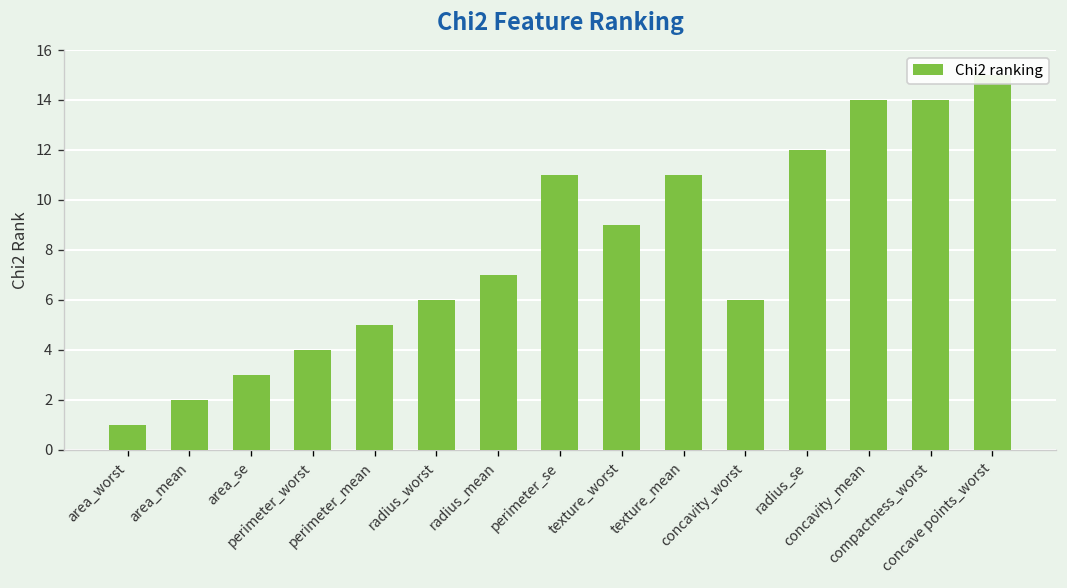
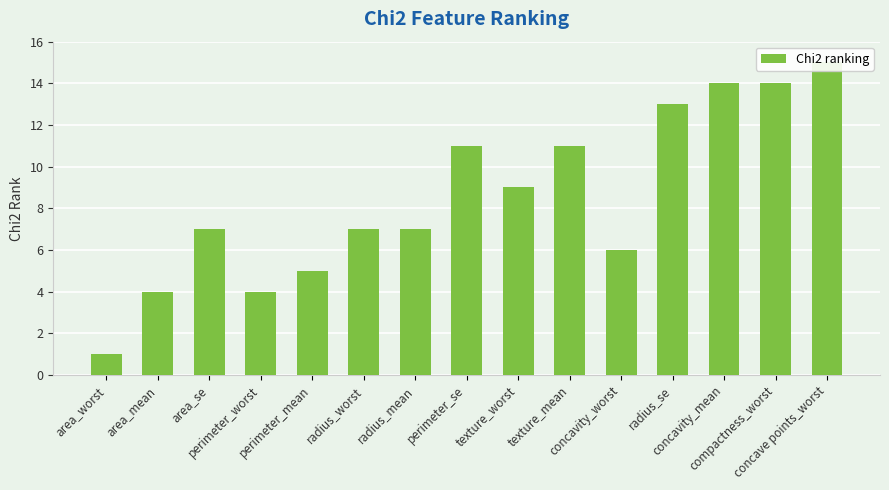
  {
    "area_worst": 1,
-   "area_mean": 2,
-   "area_se": 3,
+   "area_mean": 4,
+   "area_se": 7,
    "perimeter_worst": 4,
    "perimeter_mean": 5,
-   "radius_worst": 6,
+   "radius_worst": 7,
    "radius_mean": 7,
    "perimeter_se": 11,
    "texture_worst": 9,
    "texture_mean": 11,
    "concavity_worst": 6,
-   "radius_se": 12,
+   "radius_se": 13,
    "concavity_mean": 14,
    "compactness_worst": 14
  }
